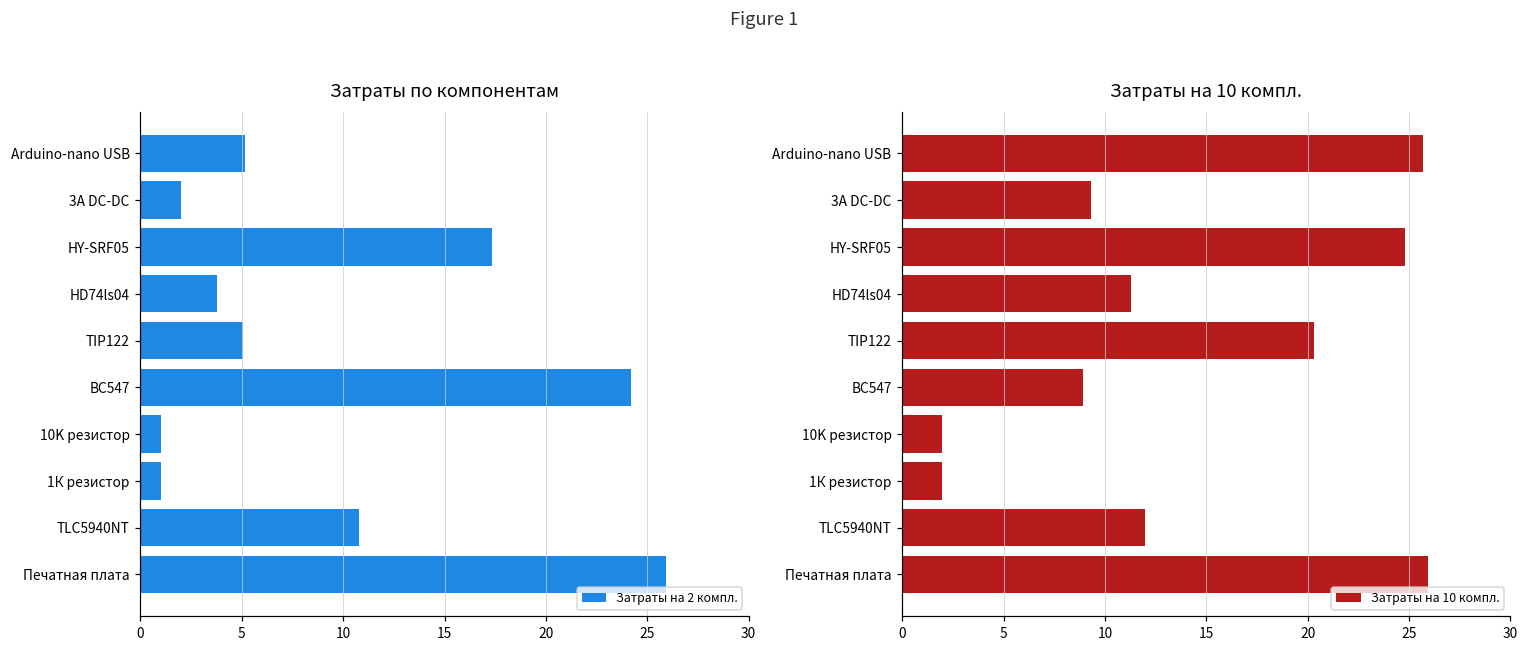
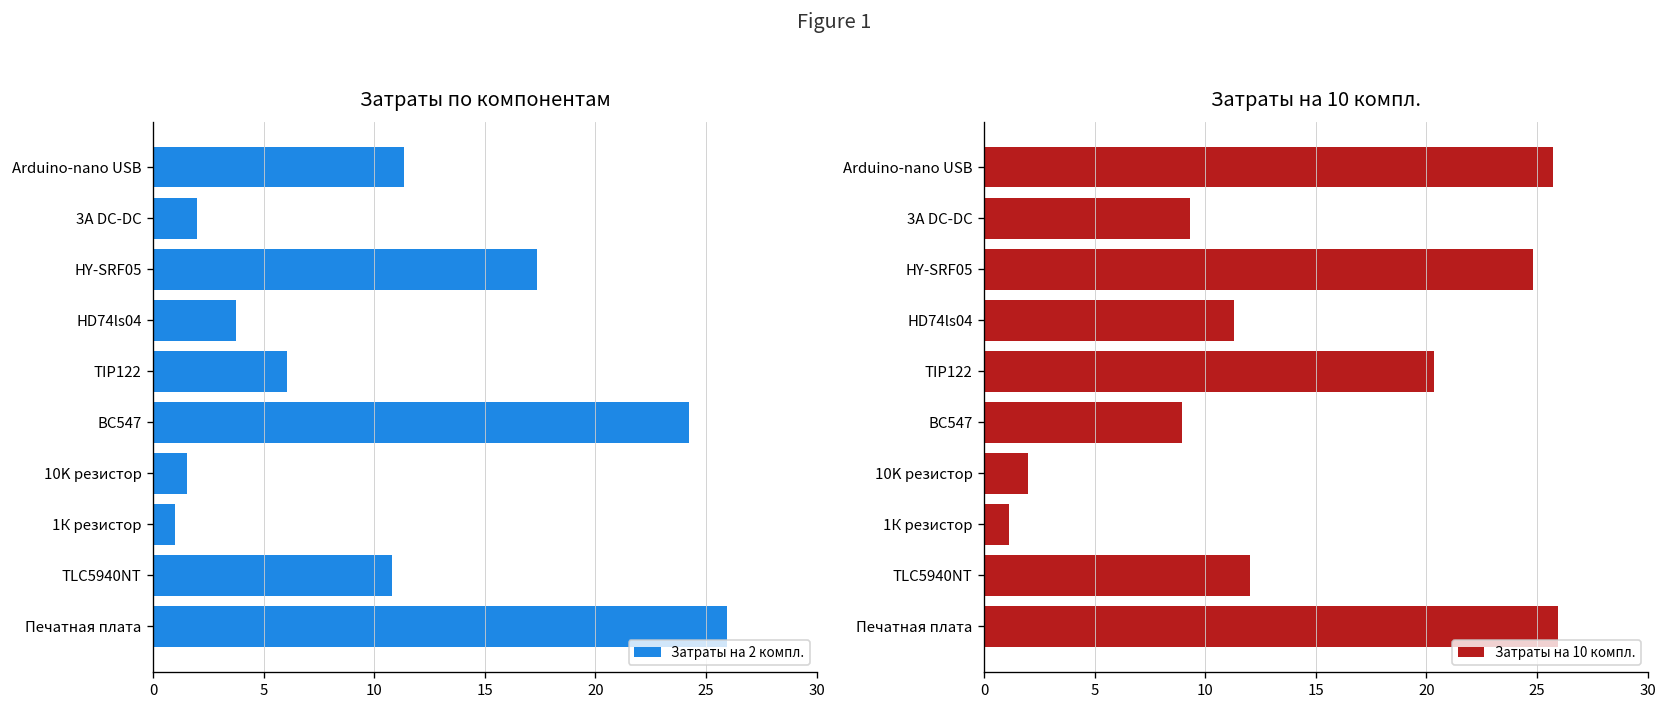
  {
    "Затраты по компонентам": {
-     "Arduino-nano USB": 5.1,
+     "Arduino-nano USB": 11.4,
      "3A DC-DC": 2.0,
      "HY-SRF05": 17.3,
      "HD74ls04": 3.8,
-     "TIP122": 5.1,
+     "TIP122": 6.0,
      "BC547": 24.2,
-     "10K резистор": 1.0,
+     "10K резистор": 1.5,
      "1К резистор": 1.0,
      "TLC5940NT": 10.8,
      "Печатная плата": 26.0
    },
    "Затраты на 10 компл.": {
      "Arduino-nano USB": 25.7,
      "3A DC-DC": 9.3,
      "HY-SRF05": 24.8,
      "HD74ls04": 11.3,
      "TIP122": 20.3,
      "BC547": 8.9,
      "10K резистор": 2.0,
-     "1К резистор": 2.0,
+     "1К резистор": 1.1,
      "TLC5940NT": 12.0,
      "Печатная плата": 26.0
    }
  }
